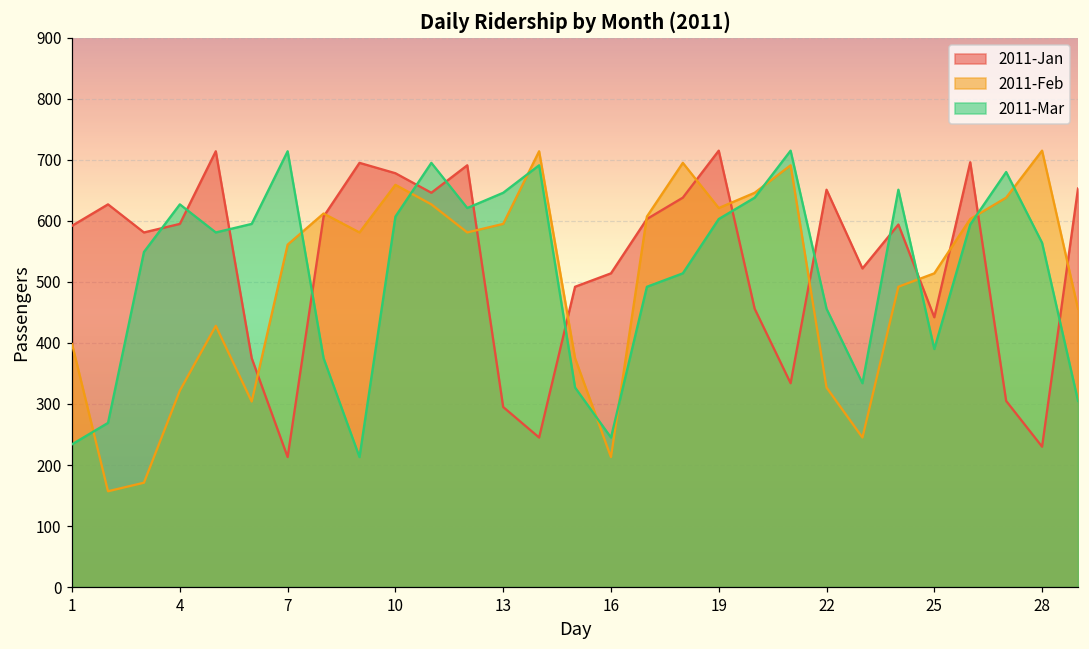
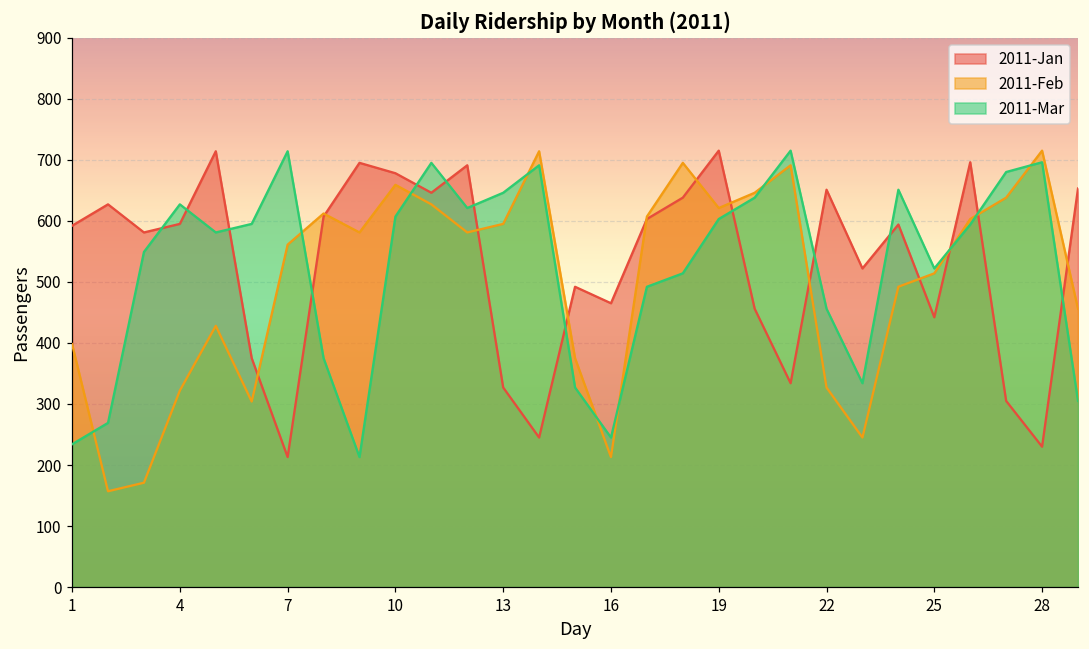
  {
    "2011-Jan": {
      "1": 590,
      "4": 600,
      "7": 210,
      "10": 680,
-     "13": 300,
-     "16": 510,
+     "13": 330,
+     "16": 470,
      "19": 720,
      "22": 650,
      "25": 440,
      "28": 230
    },
    "2011-Feb": {
      "1": 400,
      "4": 320,
      "7": 560,
      "10": 660,
      "13": 600,
      "16": 210,
      "19": 620,
      "22": 330,
      "25": 510,
      "28": 720
    },
    "2011-Mar": {
      "1": 230,
      "4": 630,
      "7": 710,
      "10": 610,
      "13": 650,
      "16": 250,
      "19": 600,
      "22": 460,
-     "25": 390,
-     "28": 560
+     "25": 520,
+     "28": 700
    }
  }
